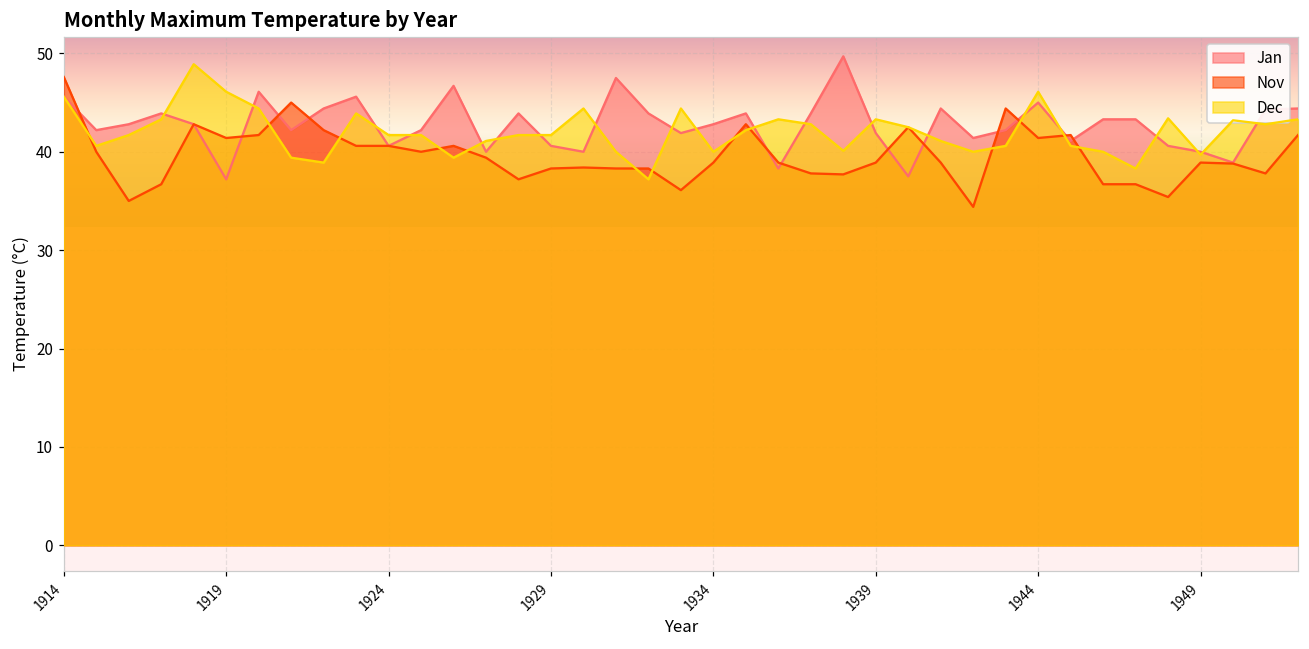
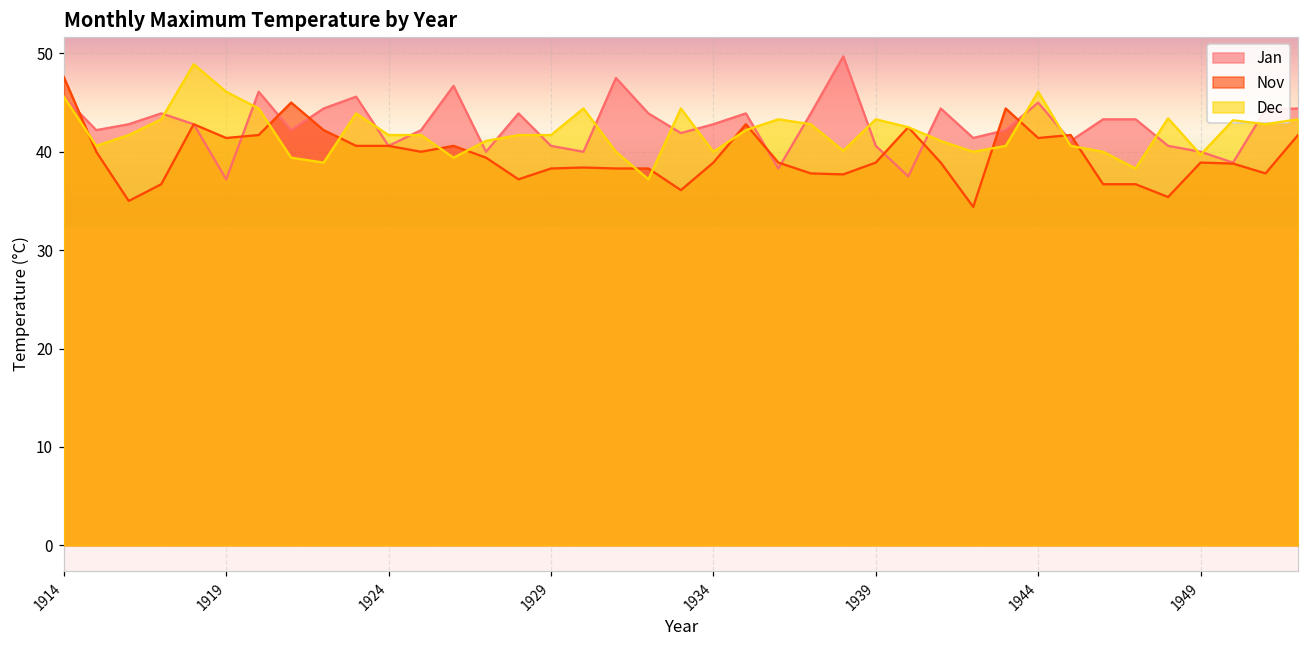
  {
    "Jan": {
      "1919": 37,
      "1929": 41,
      "1934": 43,
-     "1939": 42,
+     "1939": 41,
      "1944": 45,
      "1949": 40
    },
    "Nov": {
      "1914": 48,
      "1919": 41,
      "1929": 38,
      "1934": 39,
      "1939": 39,
      "1944": 41,
      "1949": 39
    },
    "Dec": {
      "1919": 46,
      "1924": 42,
      "1929": 42,
      "1934": 40,
      "1939": 43,
      "1944": 46,
      "1949": 40
    }
  }
